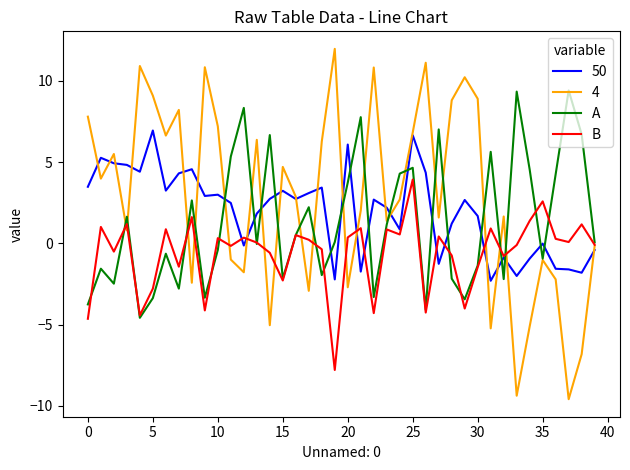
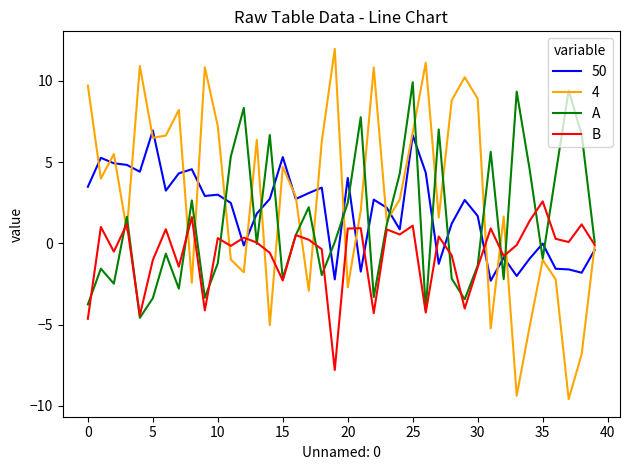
  {
    "50": {
      "0": 3.5,
      "5": 6.9,
      "10": 3.0,
-     "15": 3.2,
-     "20": 6.1,
+     "15": 5.3,
+     "20": 4.0,
      "25": 6.6,
      "30": 1.7,
      "35": 0.0
    },
    "4": {
-     "0": 7.8,
-     "5": 9.1,
+     "0": 9.7,
+     "5": 6.5,
      "10": 7.2,
      "15": 4.7,
      "20": -2.7,
      "25": 6.8,
      "30": 8.9
    },
    "A": {
      "0": -3.8,
      "5": -3.4,
-     "10": -0.4,
-     "20": 3.7,
-     "25": 4.6
+     "10": -1.2,
+     "20": 2.5,
+     "25": 9.9
    },
    "B": {
      "0": -4.6,
-     "5": -2.8,
+     "5": -1.0,
      "10": 0.3,
-     "20": 0.4,
-     "25": 3.9,
+     "20": 0.9,
+     "25": 1.1,
      "35": 2.6
    }
  }
